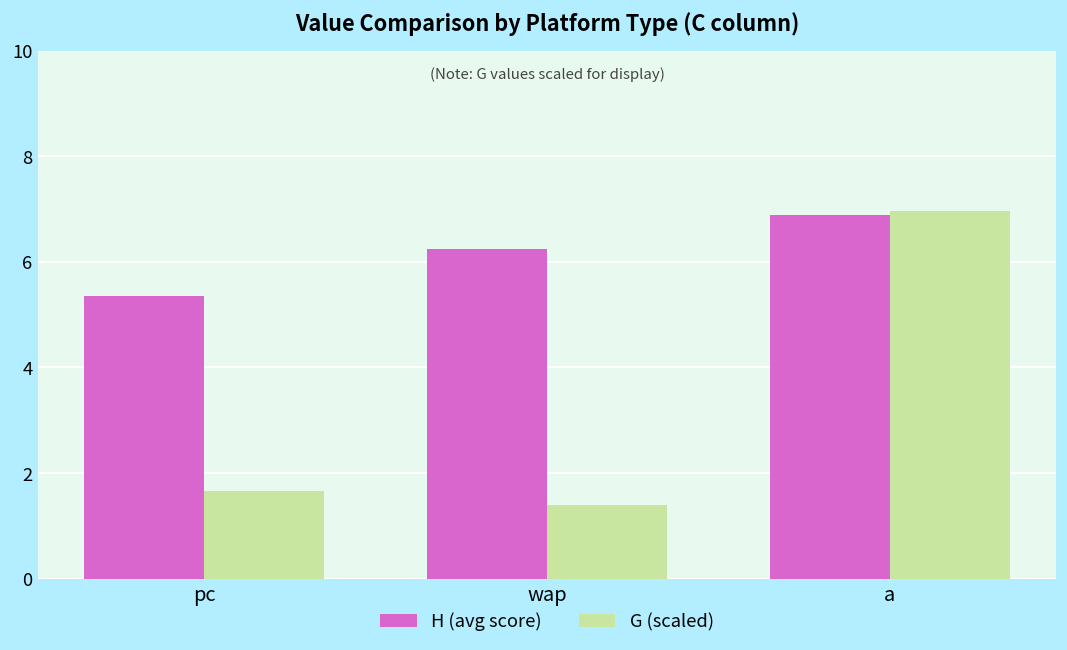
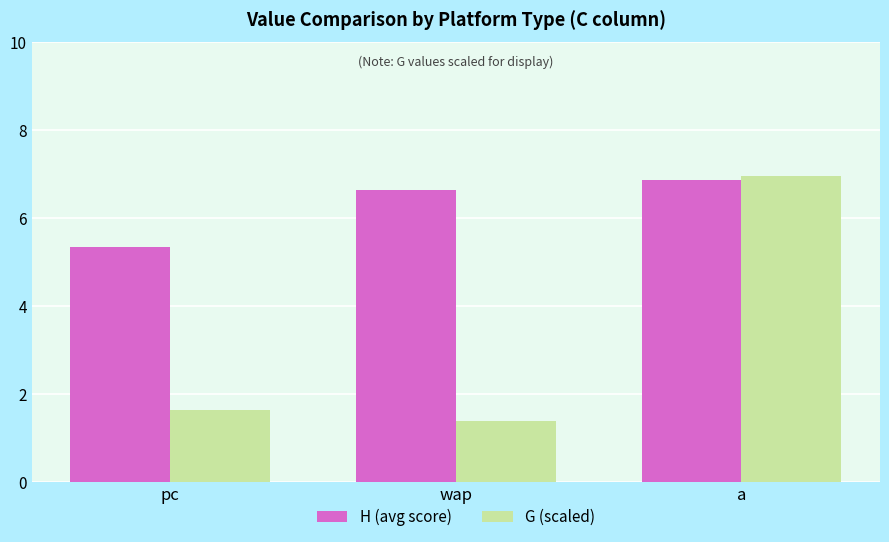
  {
    "H (avg score)": {
      "pc": 5.3,
-     "wap": 6.2,
+     "wap": 6.7,
      "a": 6.9
    },
    "G (scaled)": {
      "pc": 1.7,
      "wap": 1.4,
      "a": 7.0
    }
  }
